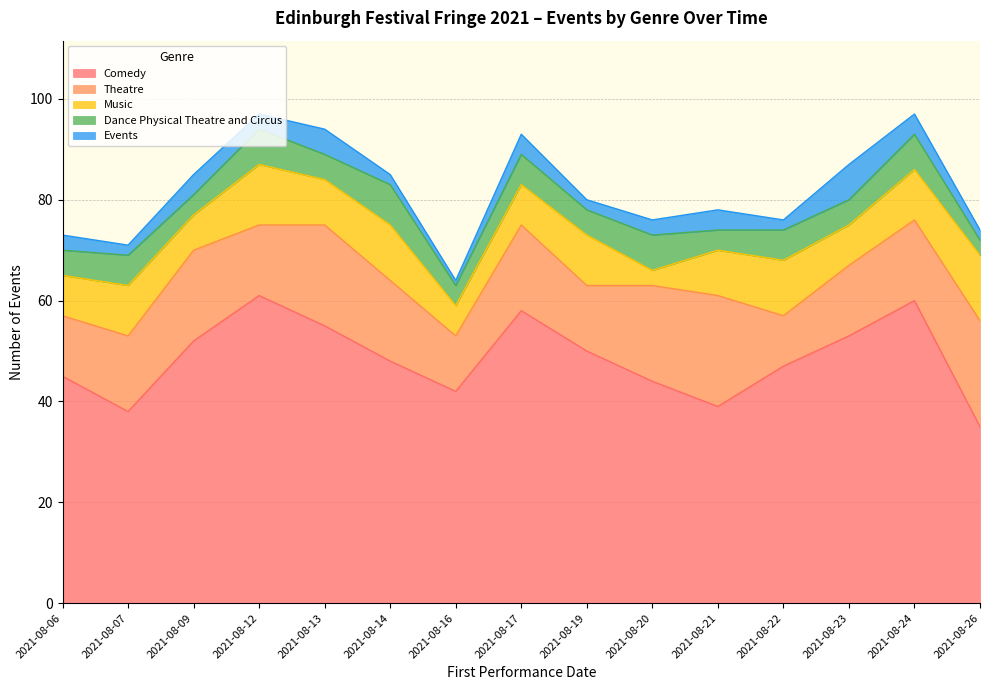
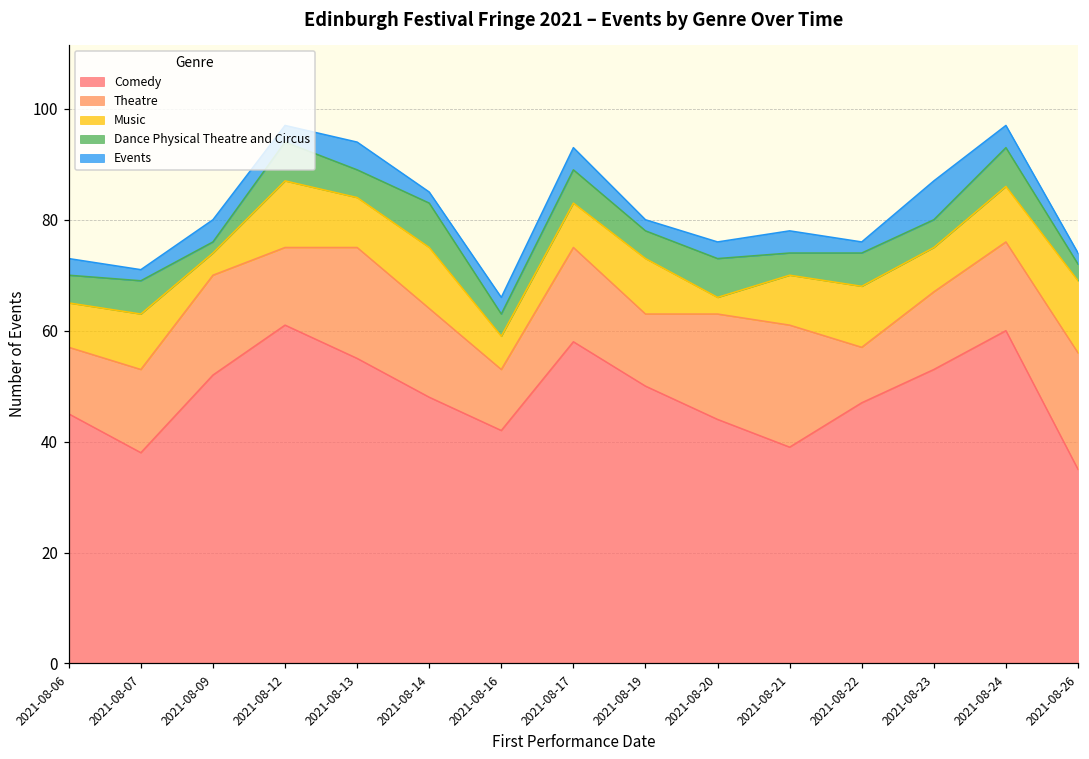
  {
    "Music": {
      "2021-08-06": 8,
      "2021-08-07": 10,
-     "2021-08-09": 7,
+     "2021-08-09": 4,
      "2021-08-12": 12,
      "2021-08-13": 9,
      "2021-08-14": 11,
      "2021-08-16": 6,
      "2021-08-17": 8,
      "2021-08-19": 10,
      "2021-08-20": 3,
      "2021-08-21": 9,
      "2021-08-22": 11,
      "2021-08-23": 8,
      "2021-08-24": 10,
      "2021-08-26": 13
    },
    "Dance Physical Theatre and Circus": {
      "2021-08-06": 5,
      "2021-08-07": 6,
-     "2021-08-09": 4,
+     "2021-08-09": 2,
      "2021-08-13": 5,
      "2021-08-14": 8,
      "2021-08-16": 4,
      "2021-08-17": 6,
      "2021-08-19": 5,
      "2021-08-20": 7,
      "2021-08-21": 4,
      "2021-08-22": 6,
      "2021-08-23": 5,
      "2021-08-24": 7,
      "2021-08-26": 3
    },
    "Events": {
      "2021-08-06": 3,
      "2021-08-07": 2,
      "2021-08-09": 4,
      "2021-08-13": 5,
      "2021-08-14": 2,
-     "2021-08-16": 1,
+     "2021-08-16": 3,
      "2021-08-17": 4,
      "2021-08-19": 2,
      "2021-08-20": 3,
      "2021-08-21": 4,
      "2021-08-22": 2,
      "2021-08-23": 7,
      "2021-08-24": 4,
      "2021-08-26": 2
    }
  }
